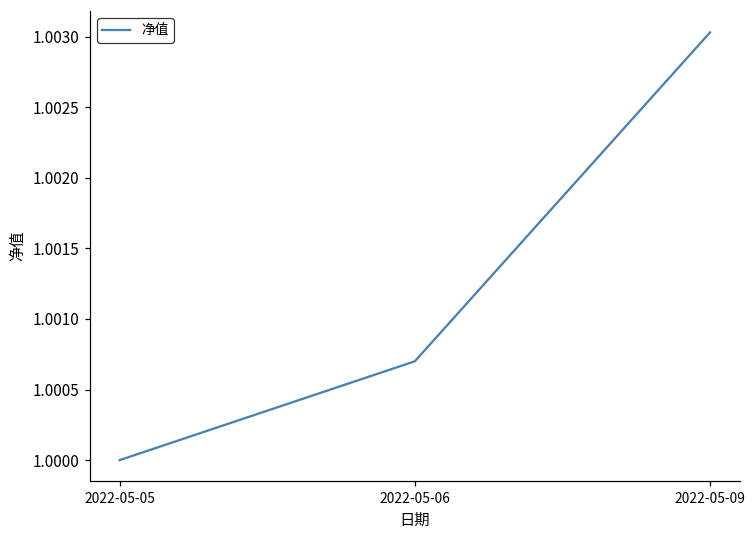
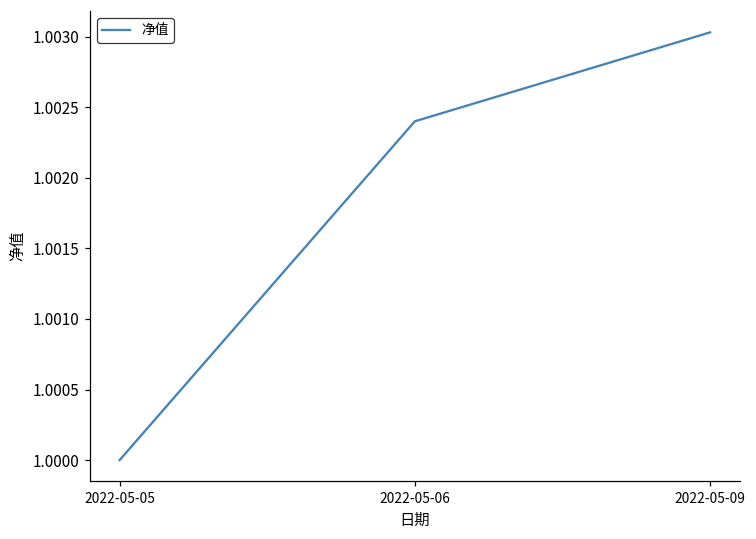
  {
    "2022-05-05": 1.0000,
-   "2022-05-06": 1.0007,
+   "2022-05-06": 1.0024,
    "2022-05-09": 1.00303
  }
